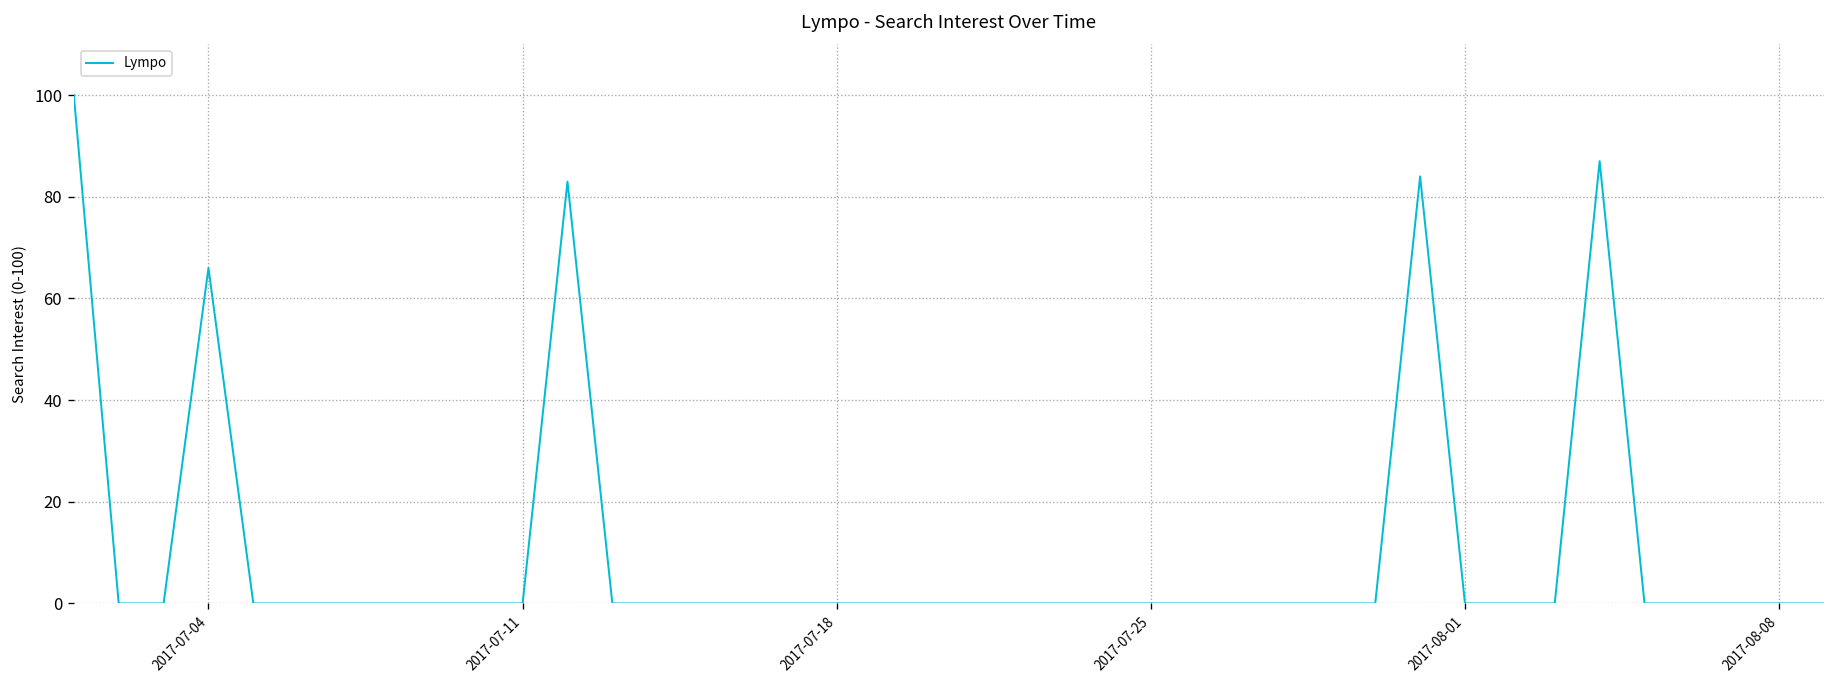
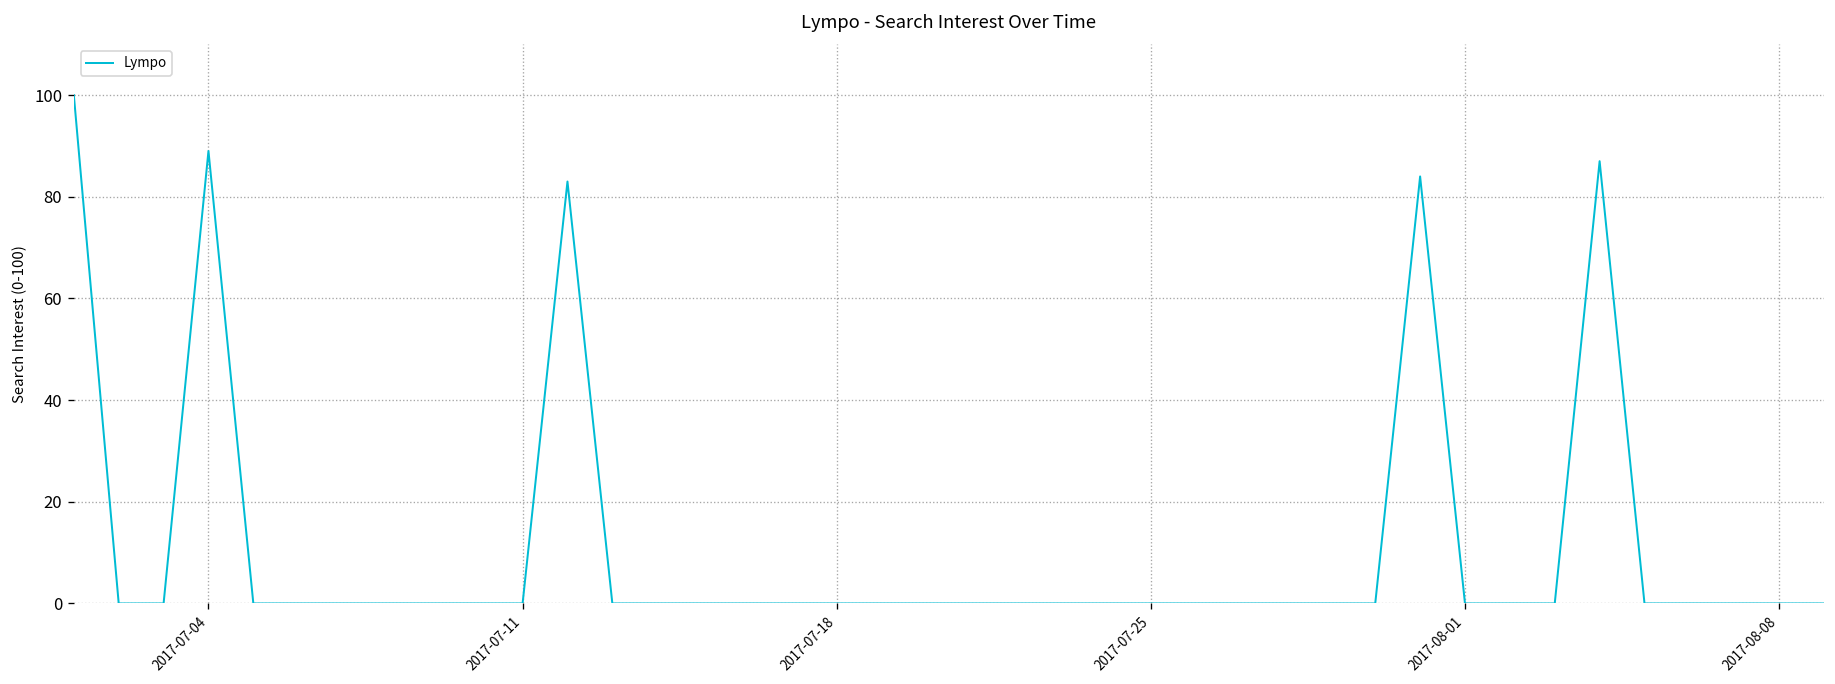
  {
-   "2017-07-04": 66,
+   "2017-07-04": 89,
    "2017-07-11": 0,
    "2017-07-18": 0,
    "2017-07-25": 0,
    "2017-08-01": 0,
    "2017-08-08": 0
  }
